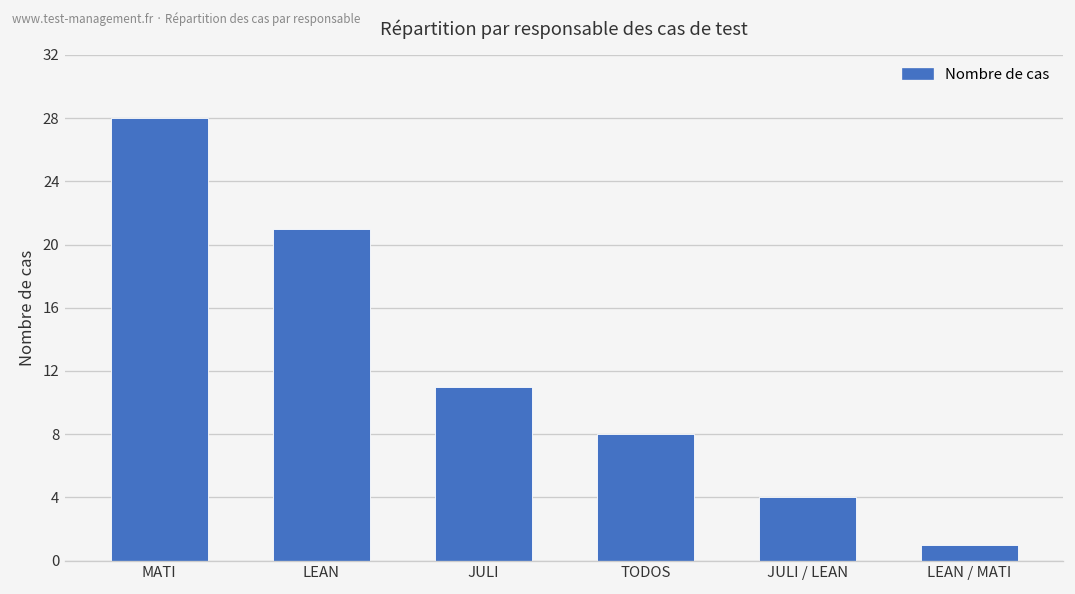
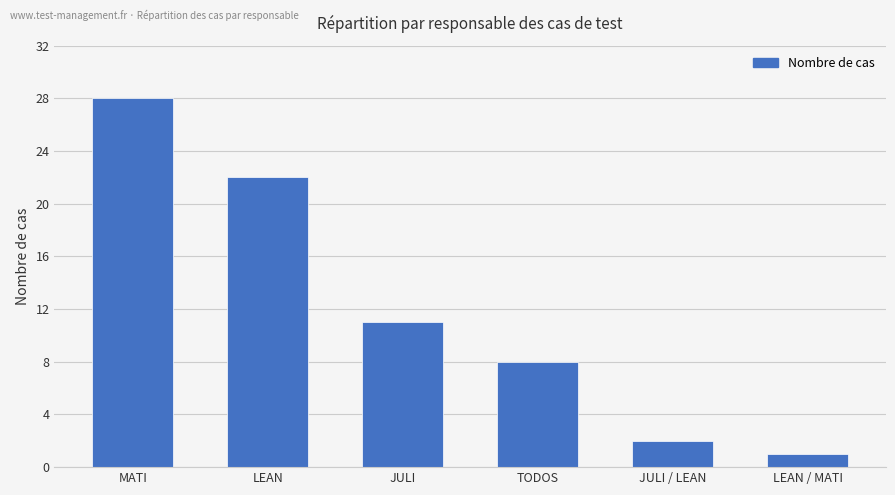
  {
    "MATI": 28,
-   "LEAN": 21,
+   "LEAN": 22,
    "JULI": 11,
    "TODOS": 8,
-   "JULI / LEAN": 4,
+   "JULI / LEAN": 2,
    "LEAN / MATI": 1
  }
